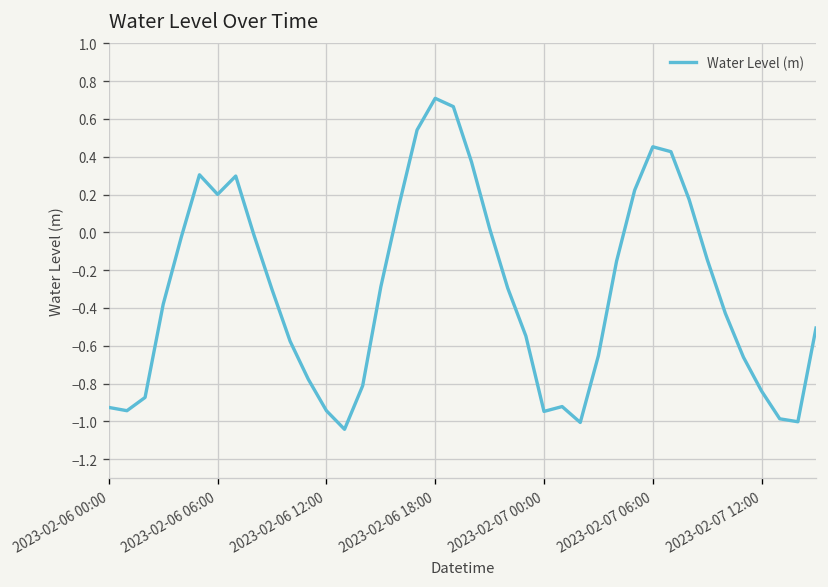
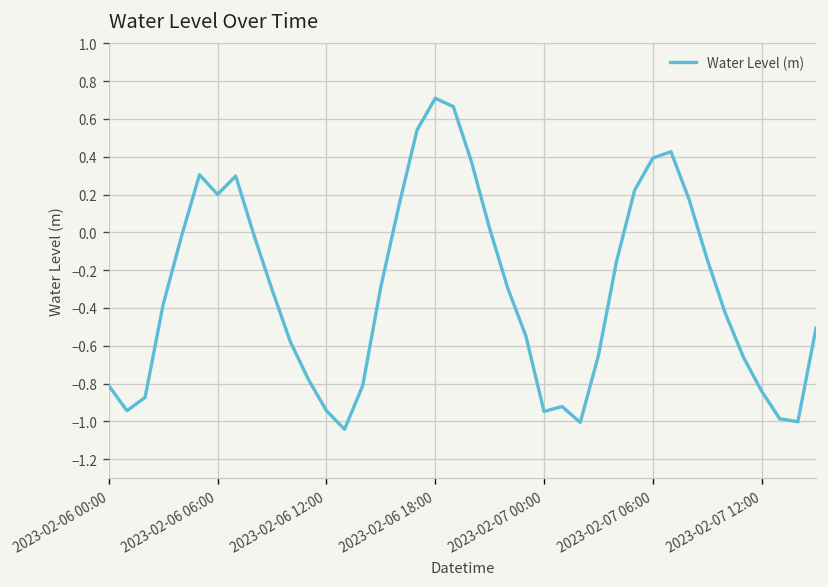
  {
-   "2023-02-06 00:00": -0.93,
+   "2023-02-06 00:00": -0.81,
    "2023-02-06 06:00": 0.20,
    "2023-02-06 12:00": -0.94,
    "2023-02-06 18:00": 0.71,
    "2023-02-07 00:00": -0.95,
-   "2023-02-07 06:00": 0.45,
+   "2023-02-07 06:00": 0.39,
    "2023-02-07 12:00": -0.84
  }
